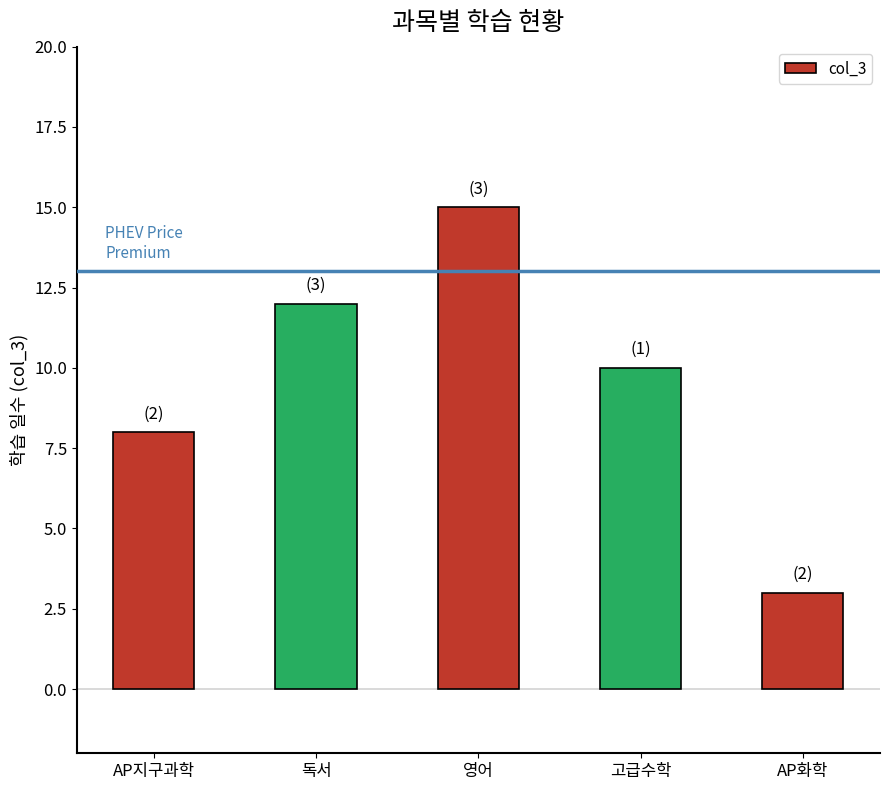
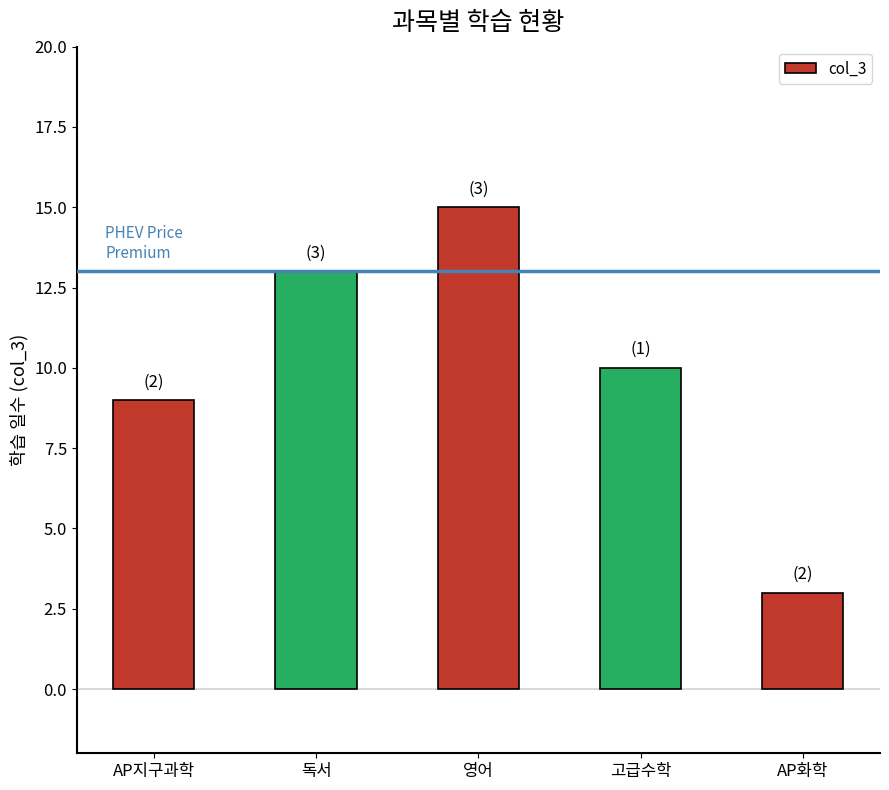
  {
-   "AP지구과학": 8,
-   "독서": 12
+   "AP지구과학": 9,
+   "독서": 13
  }
